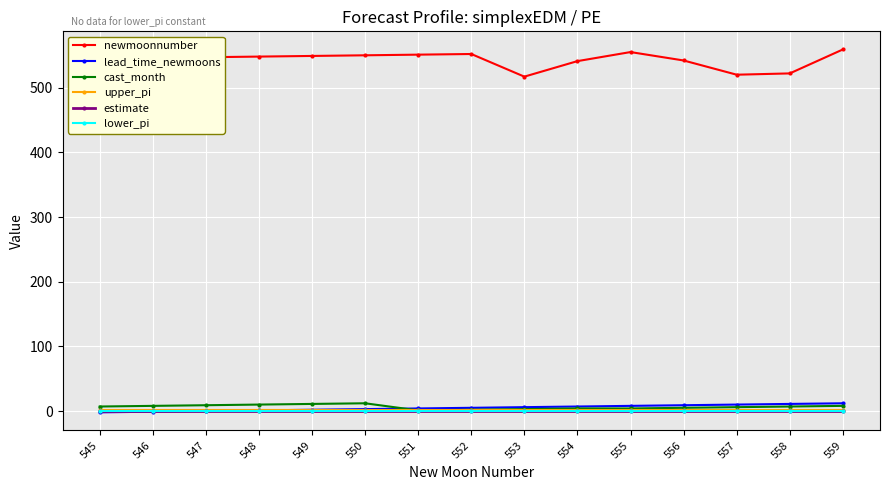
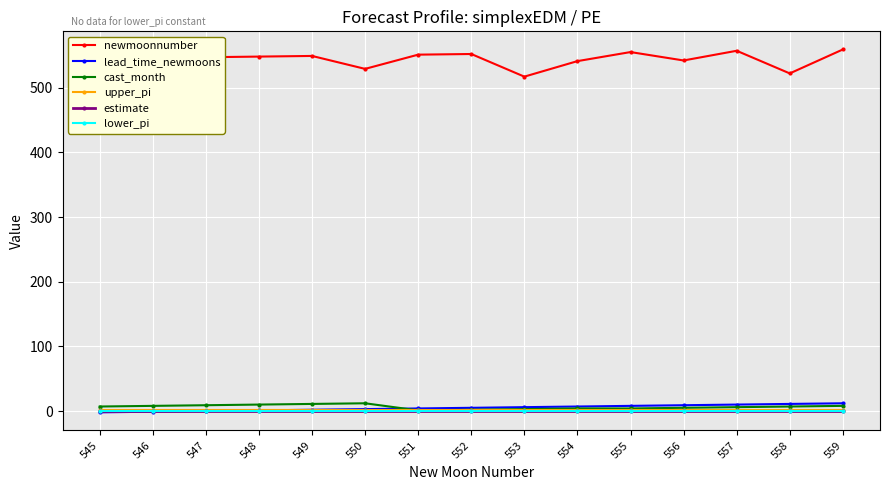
  {
    "newmoonnumber": {
      "548": 550,
      "549": 550,
-     "550": 550,
+     "550": 530,
      "551": 550,
      "552": 550,
      "553": 520,
      "554": 540,
      "555": 560,
      "556": 540,
-     "557": 520,
+     "557": 560,
      "558": 520,
      "559": 560
    },
    "lead_time_newmoons": {
      "555": 10,
      "556": 10,
      "557": 10,
      "558": 10,
      "559": 10
    },
    "cast_month": {
      "545": 10,
      "546": 10,
      "547": 10,
      "548": 10,
      "549": 10,
      "550": 10,
      "556": 10,
      "557": 10,
      "558": 10,
      "559": 10
    }
  }
